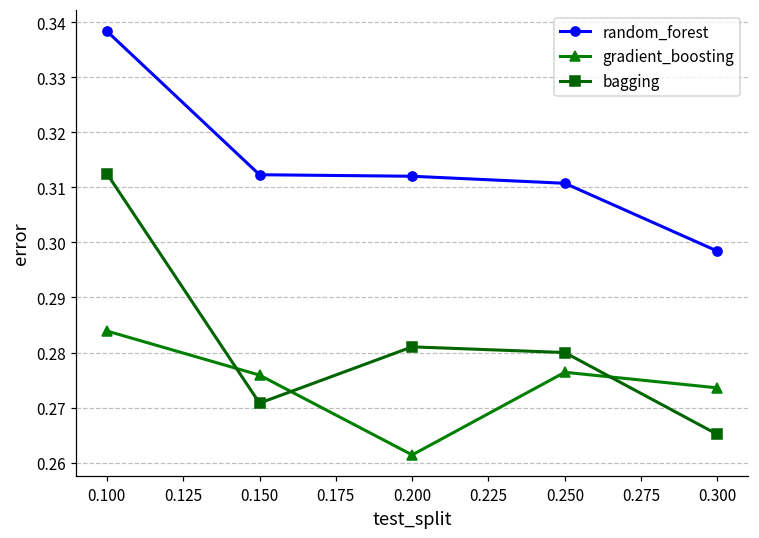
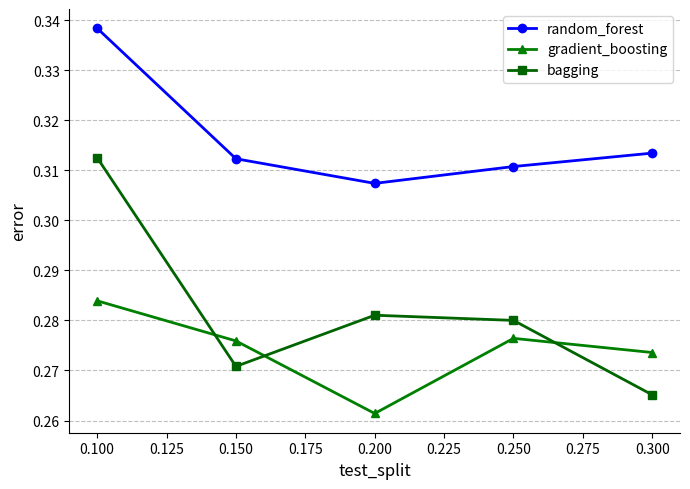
  {
    "random_forest": {
      "0.100": 0.338,
      "0.150": 0.312,
-     "0.200": 0.312,
+     "0.200": 0.307,
      "0.250": 0.311,
-     "0.300": 0.298
+     "0.300": 0.313
    }
  }
